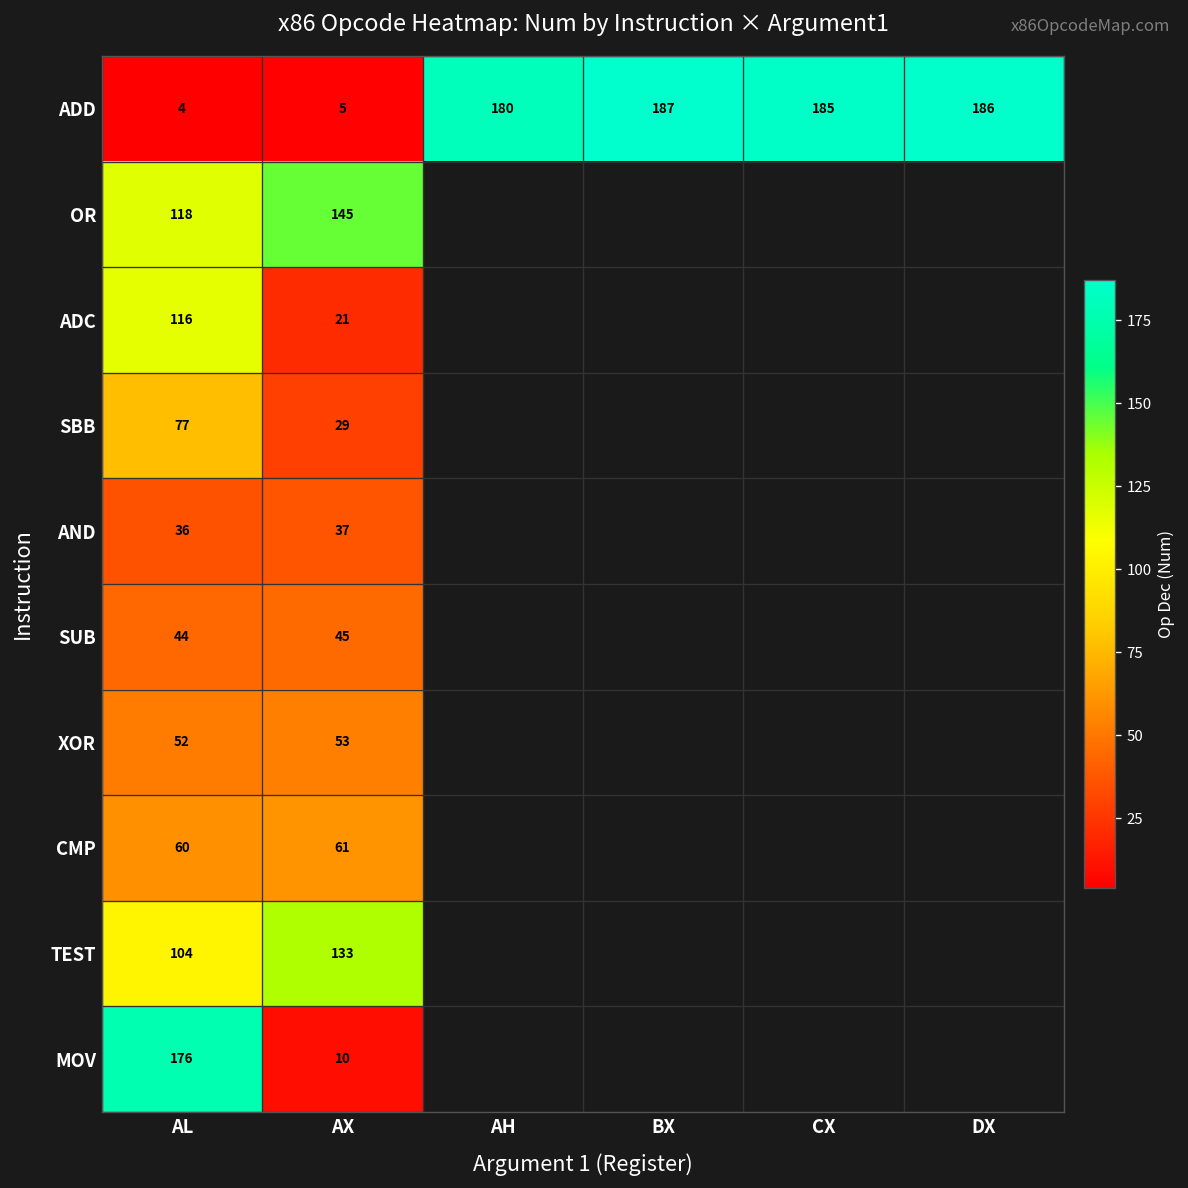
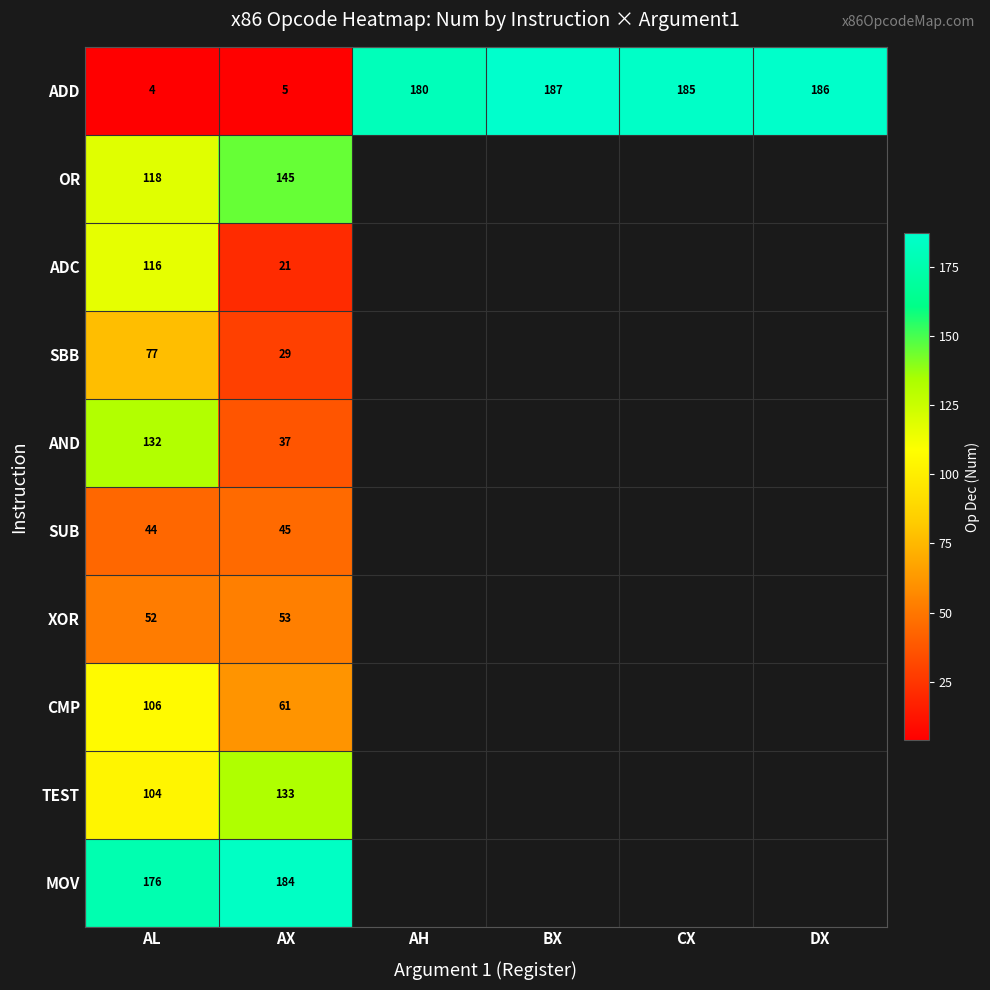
  {
    "ADD": {
      "AL": 4,
      "AX": 5,
      "AH": 180,
      "BX": 187,
      "CX": 185,
      "DX": 186
    },
    "OR": {
      "AL": 118,
      "AX": 145
    },
    "ADC": {
      "AL": 116,
      "AX": 21
    },
    "SBB": {
      "AL": 77,
      "AX": 29
    },
    "AND": {
-     "AL": 36,
+     "AL": 132,
      "AX": 37
    },
    "SUB": {
      "AL": 44,
      "AX": 45
    },
    "XOR": {
      "AL": 52,
      "AX": 53
    },
    "CMP": {
-     "AL": 60,
+     "AL": 106,
      "AX": 61
    },
    "TEST": {
      "AL": 104,
      "AX": 133
    },
    "MOV": {
      "AL": 176,
-     "AX": 10
+     "AX": 184
    }
  }
